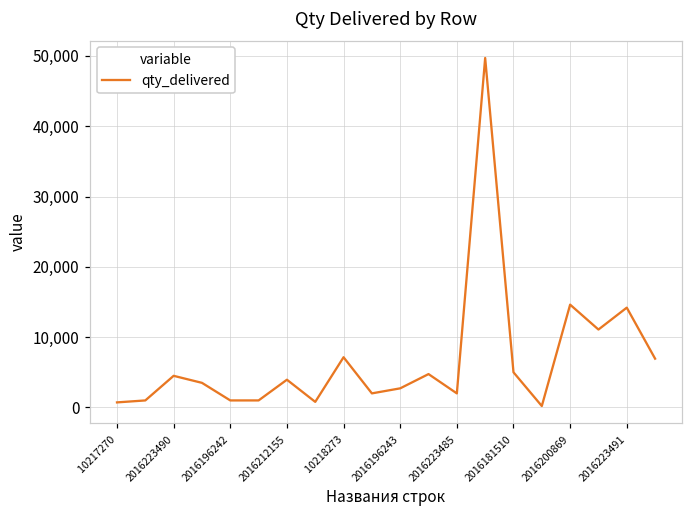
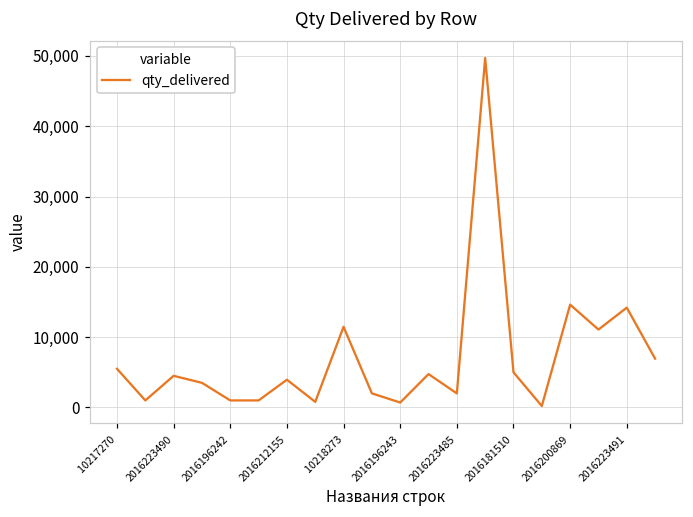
  {
-   "10217270": "1,000",
+   "10217270": "6,000",
    "2016223490": "5,000",
    "2016196242": "1,000",
    "2016212155": "4,000",
-   "10218273": "7,000",
-   "2016196243": "3,000",
+   "10218273": "11,000",
+   "2016196243": "1,000",
    "2016223485": "2,000",
    "2016181510": "5,000",
    "2016200869": "15,000",
    "2016223491": "14,000"
  }
